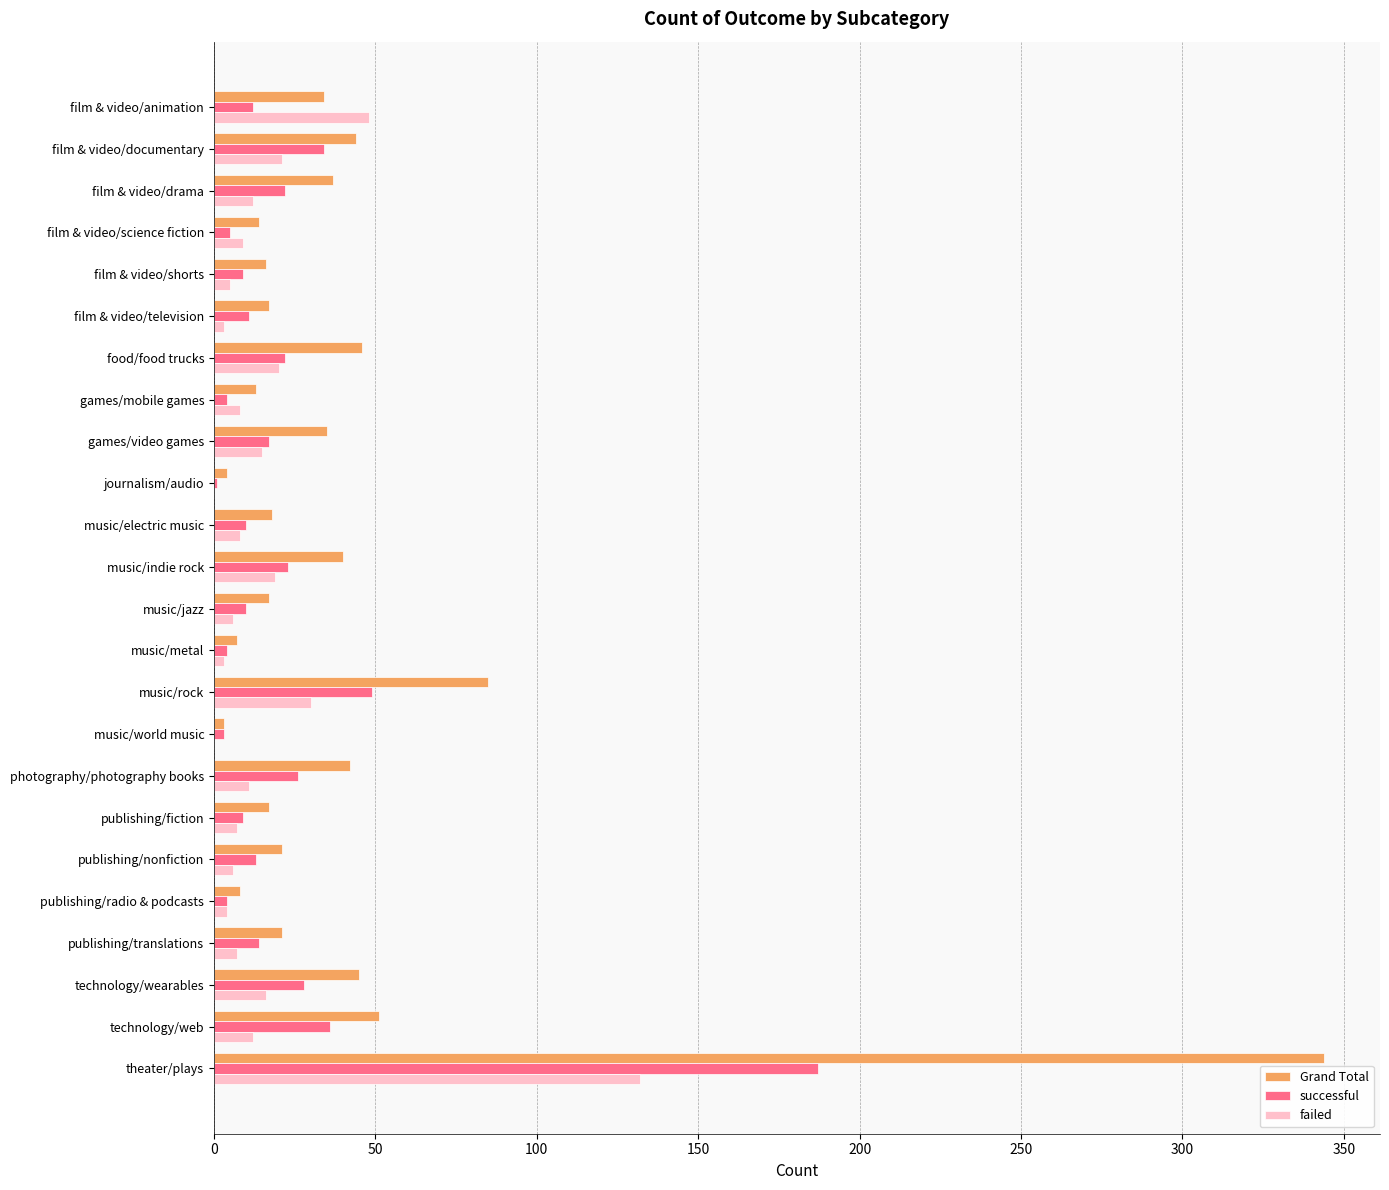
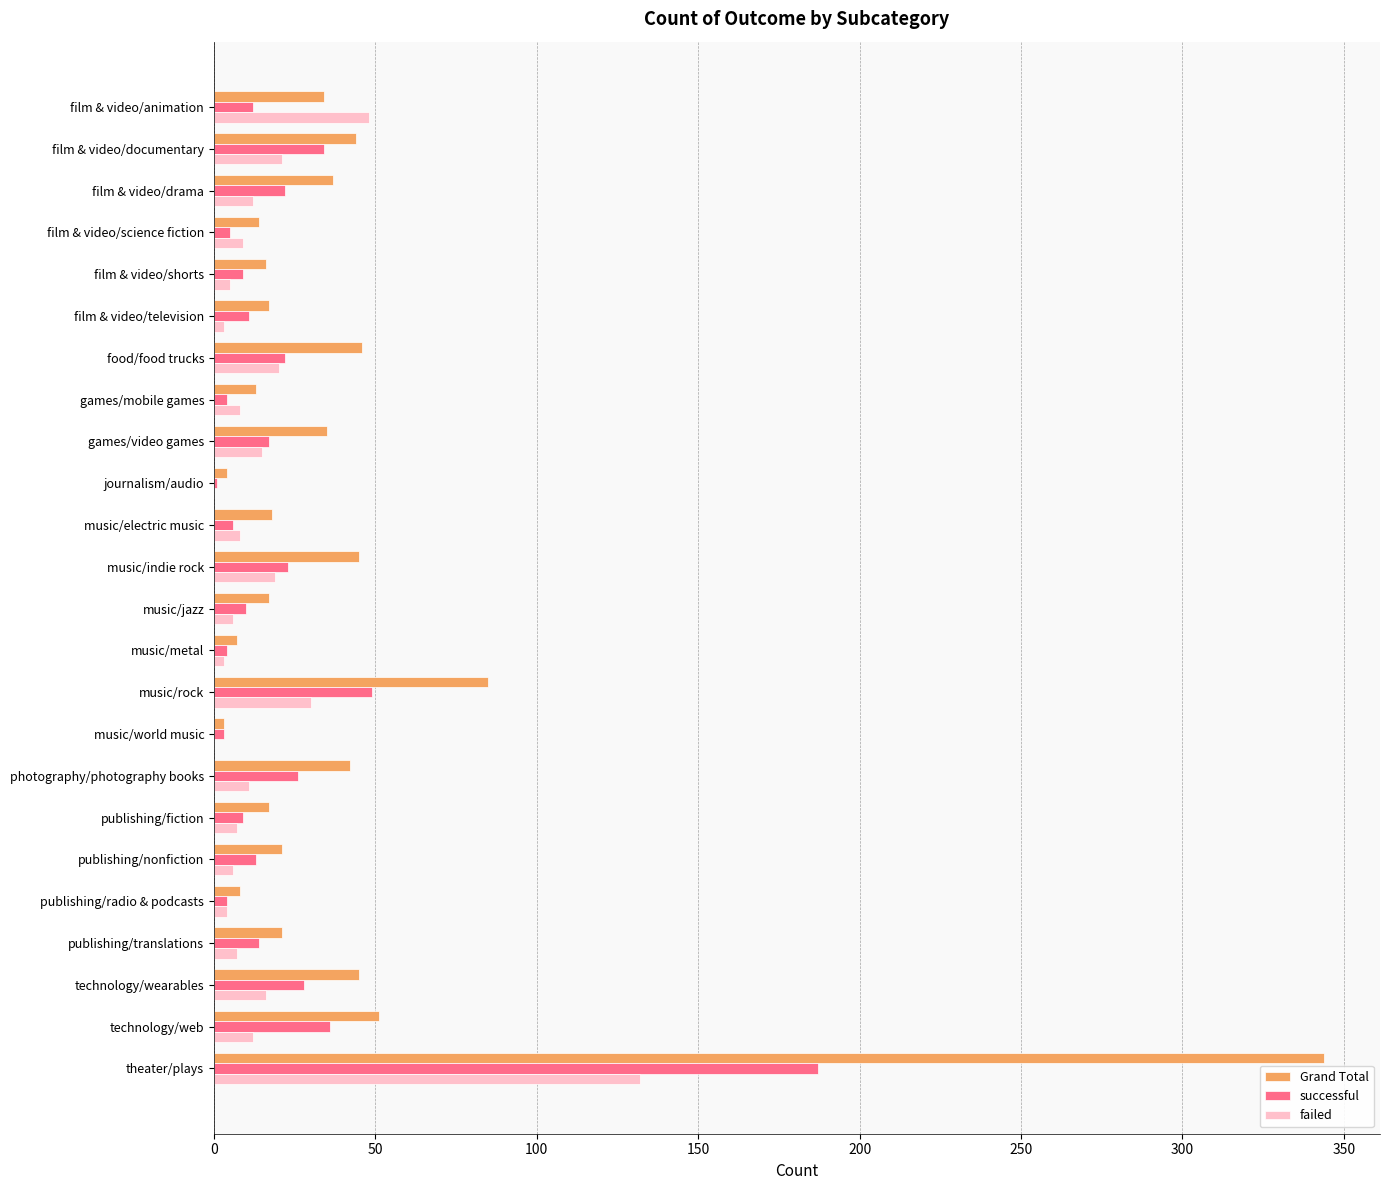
  {
    "Grand Total": {
      "film & video/animation": 34,
      "film & video/documentary": 44,
      "film & video/drama": 37,
      "film & video/science fiction": 14,
      "film & video/shorts": 16,
      "film & video/television": 17,
      "food/food trucks": 46,
      "games/mobile games": 13,
      "games/video games": 35,
      "journalism/audio": 4,
      "music/electric music": 18,
-     "music/indie rock": 40,
+     "music/indie rock": 45,
      "music/jazz": 17,
      "music/metal": 7,
      "music/rock": 85,
      "music/world music": 3,
      "photography/photography books": 42,
      "publishing/fiction": 17,
      "publishing/nonfiction": 21,
      "publishing/radio & podcasts": 8,
      "publishing/translations": 21,
      "technology/wearables": 45,
      "technology/web": 51,
      "theater/plays": 344
    },
    "successful": {
      "film & video/animation": 12,
      "film & video/documentary": 34,
      "film & video/drama": 22,
      "film & video/science fiction": 5,
      "film & video/shorts": 9,
      "film & video/television": 11,
      "food/food trucks": 22,
      "games/mobile games": 4,
      "games/video games": 17,
      "journalism/audio": 1,
-     "music/electric music": 10,
+     "music/electric music": 6,
      "music/indie rock": 23,
      "music/jazz": 10,
      "music/metal": 4,
      "music/rock": 49,
      "music/world music": 3,
      "photography/photography books": 26,
      "publishing/fiction": 9,
      "publishing/nonfiction": 13,
      "publishing/radio & podcasts": 4,
      "publishing/translations": 14,
      "technology/wearables": 28,
      "technology/web": 36,
      "theater/plays": 187
    },
    "failed": {
      "film & video/animation": 48,
      "film & video/documentary": 21,
      "film & video/drama": 12,
      "film & video/science fiction": 9,
      "film & video/shorts": 5,
      "film & video/television": 3,
      "food/food trucks": 20,
      "games/mobile games": 8,
      "games/video games": 15,
      "journalism/audio": 0,
      "music/electric music": 8,
      "music/indie rock": 19,
      "music/jazz": 6,
      "music/metal": 3,
      "music/rock": 30,
      "music/world music": 0,
      "photography/photography books": 11,
      "publishing/fiction": 7,
      "publishing/nonfiction": 6,
      "publishing/radio & podcasts": 4,
      "publishing/translations": 7,
      "technology/wearables": 16,
      "technology/web": 12,
      "theater/plays": 132
    }
  }
